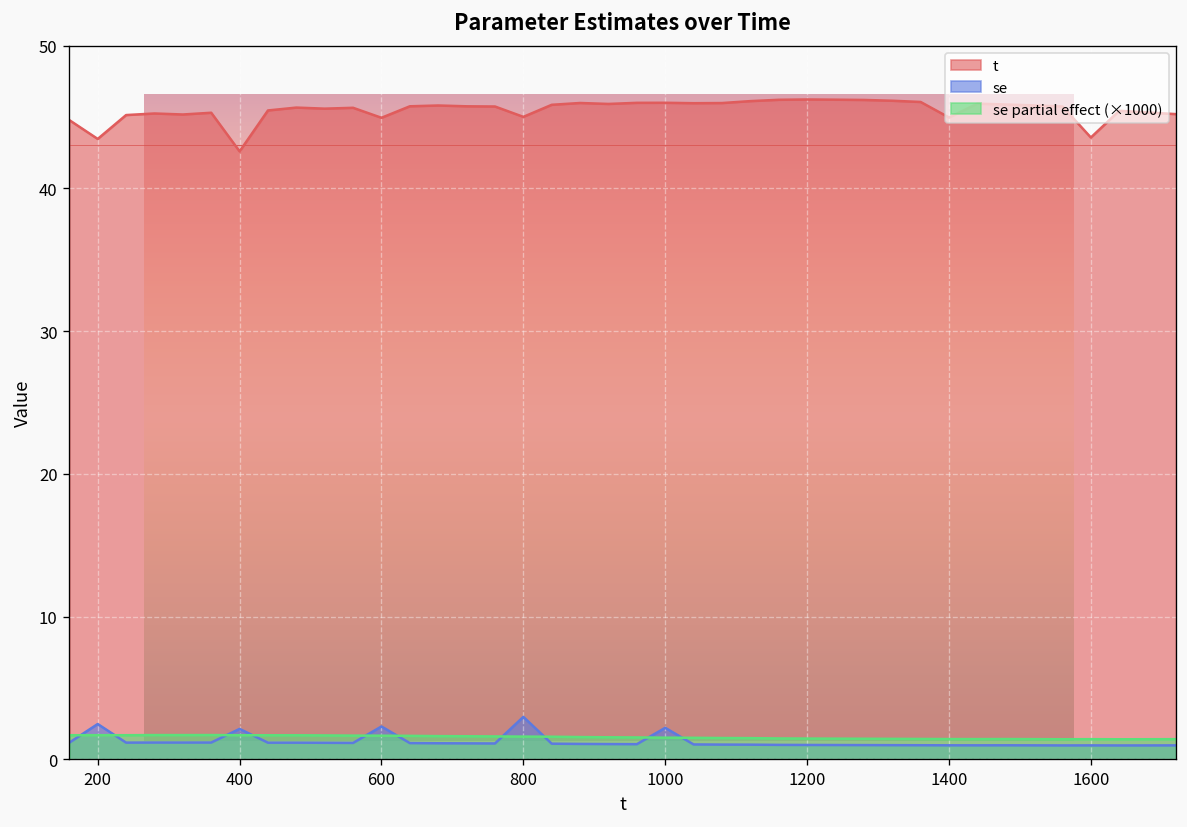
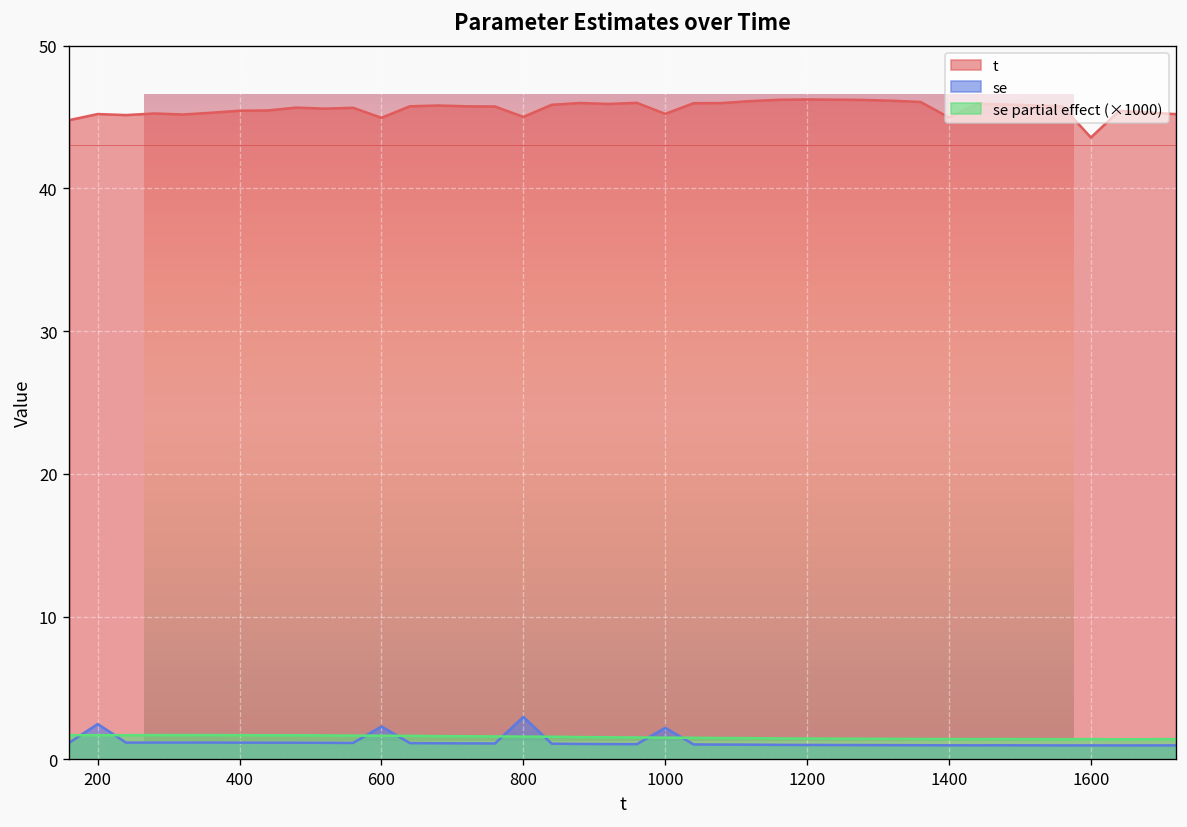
  {
    "Parameter Estimates over Time": {
      "t": {
-       "200": 43.5,
-       "400": 42.6,
+       "200": 45.2,
+       "400": 45.4,
        "600": 44.9,
        "800": 45.0,
-       "1000": 46.0,
+       "1000": 45.2,
        "1200": 46.2,
        "1600": 43.6
      },
      "se": {
        "200": 2.5,
-       "400": 2.1,
+       "400": 1.2,
        "600": 2.3,
        "800": 3.0,
        "1000": 2.2,
        "1200": 1.0,
        "1400": 1.0,
        "1600": 1.0
      },
      "se partial effect (×1000)": {
        "200": 1.7,
        "400": 1.7,
        "600": 1.7,
        "800": 1.6,
        "1000": 1.5,
        "1200": 1.5,
        "1400": 1.4,
        "1600": 1.4
      }
    }
  }
